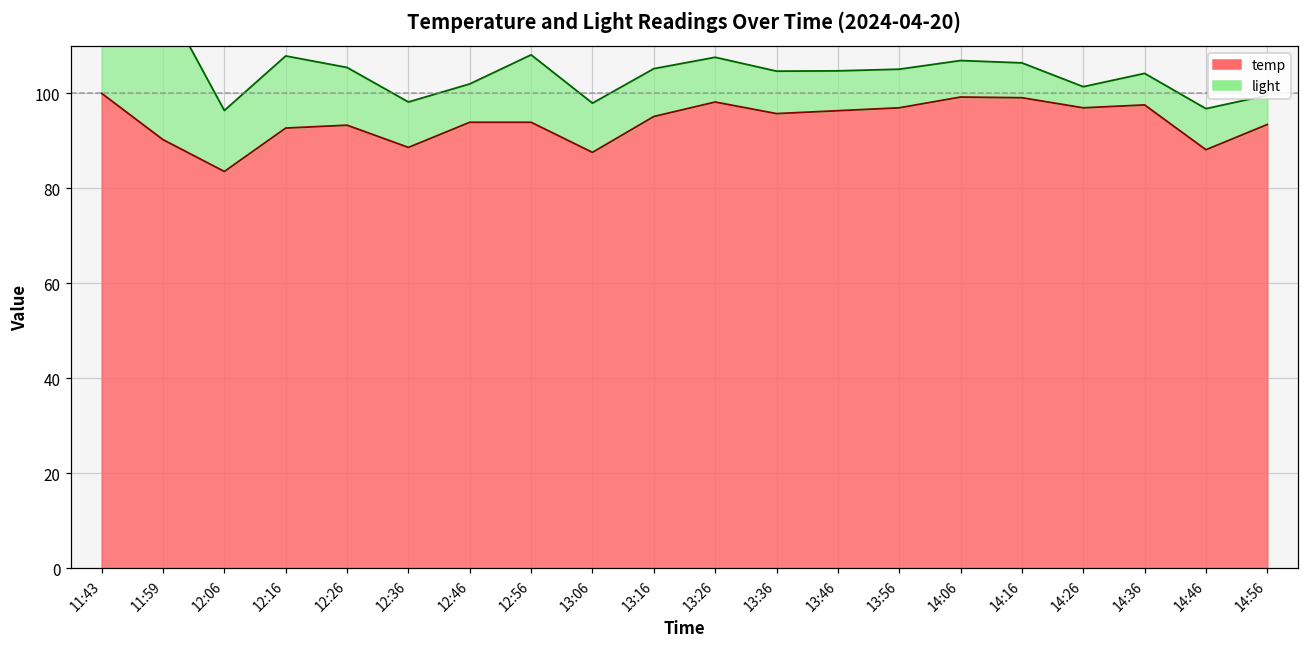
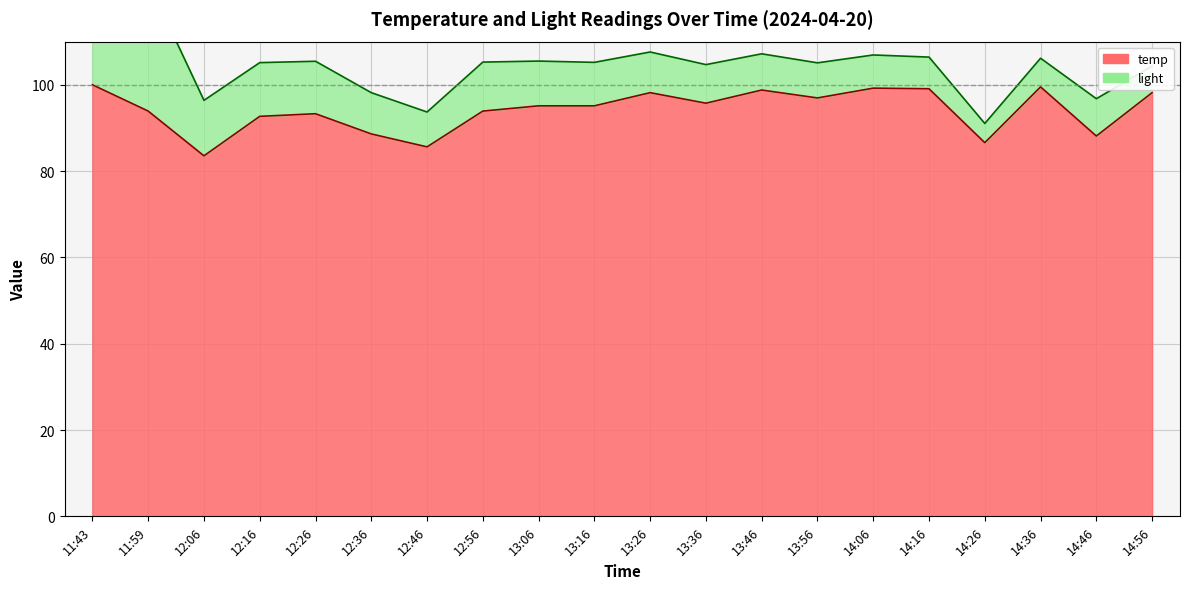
  {
    "temp": {
      "11:43": 100,
-     "11:59": 90,
+     "11:59": 94,
      "12:06": 84,
      "12:16": 93,
      "12:26": 93,
      "12:36": 89,
-     "12:46": 94,
+     "12:46": 86,
      "12:56": 94,
-     "13:06": 88,
+     "13:06": 95,
      "13:16": 95,
      "13:26": 98,
      "13:36": 96,
-     "13:46": 96,
+     "13:46": 99,
      "13:56": 97,
      "14:06": 99,
      "14:16": 99,
-     "14:26": 97,
-     "14:36": 98,
+     "14:26": 87,
+     "14:36": 100,
      "14:46": 88,
-     "14:56": 93
+     "14:56": 98
    },
    "light": {
      "12:06": 13,
-     "12:16": 15,
+     "12:16": 12,
      "12:26": 12,
      "12:36": 10,
      "12:46": 8,
-     "12:56": 14,
+     "12:56": 11,
      "13:06": 10,
      "13:16": 10,
      "13:26": 9,
      "13:36": 9,
      "13:46": 8,
      "13:56": 8,
      "14:06": 8,
      "14:16": 7,
      "14:26": 4,
      "14:36": 7,
      "14:46": 9
    }
  }
